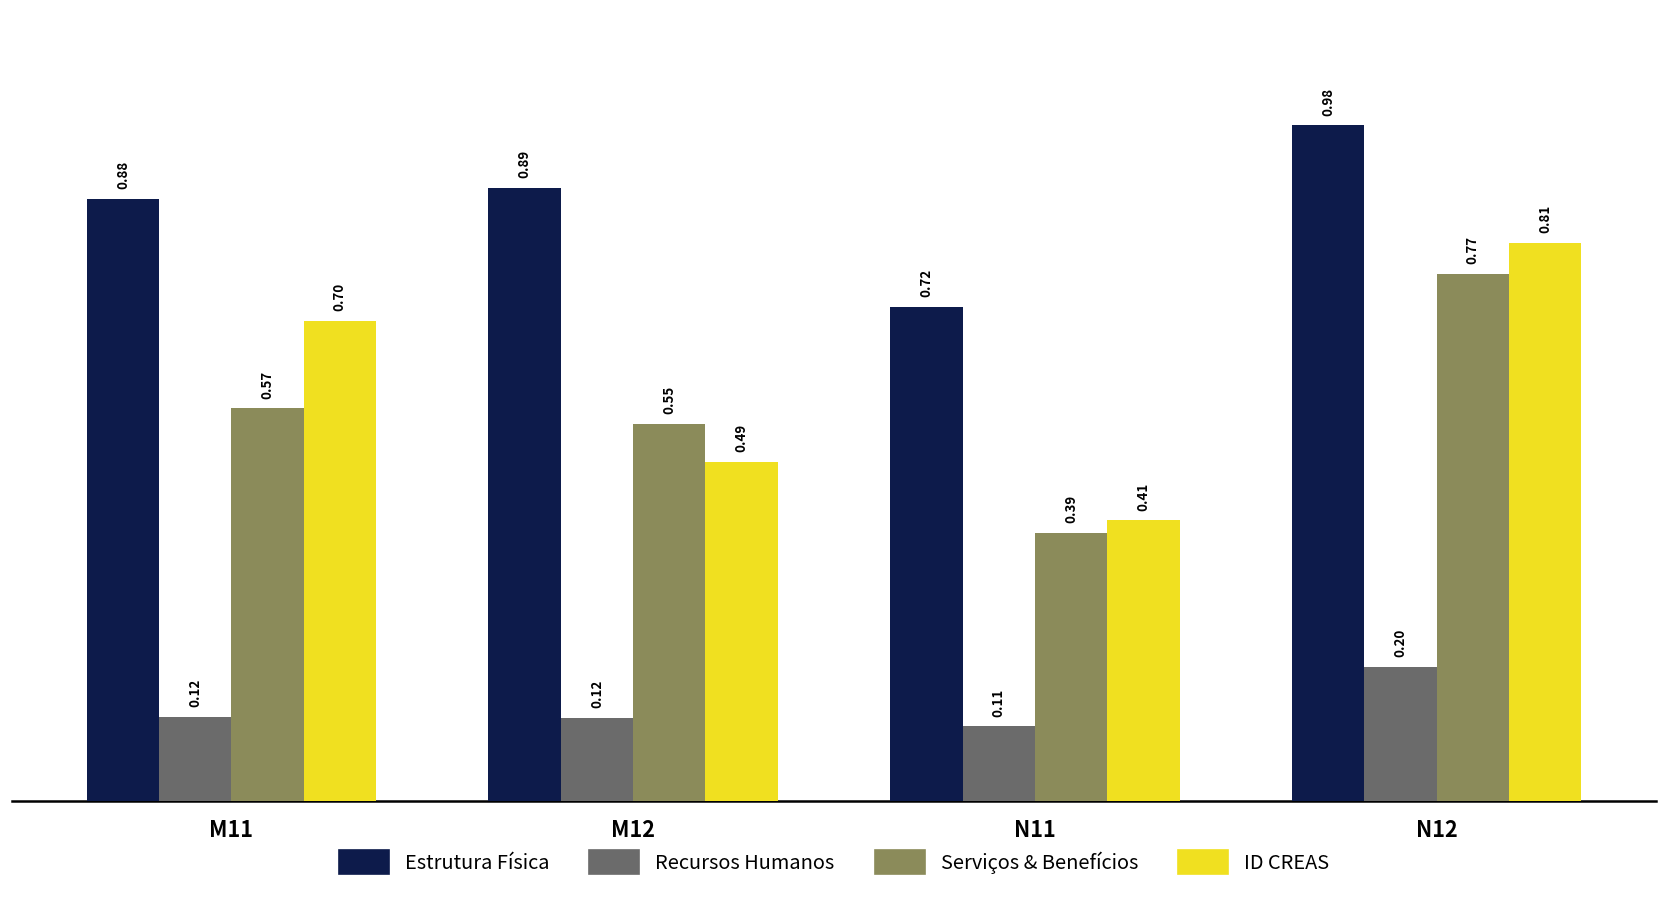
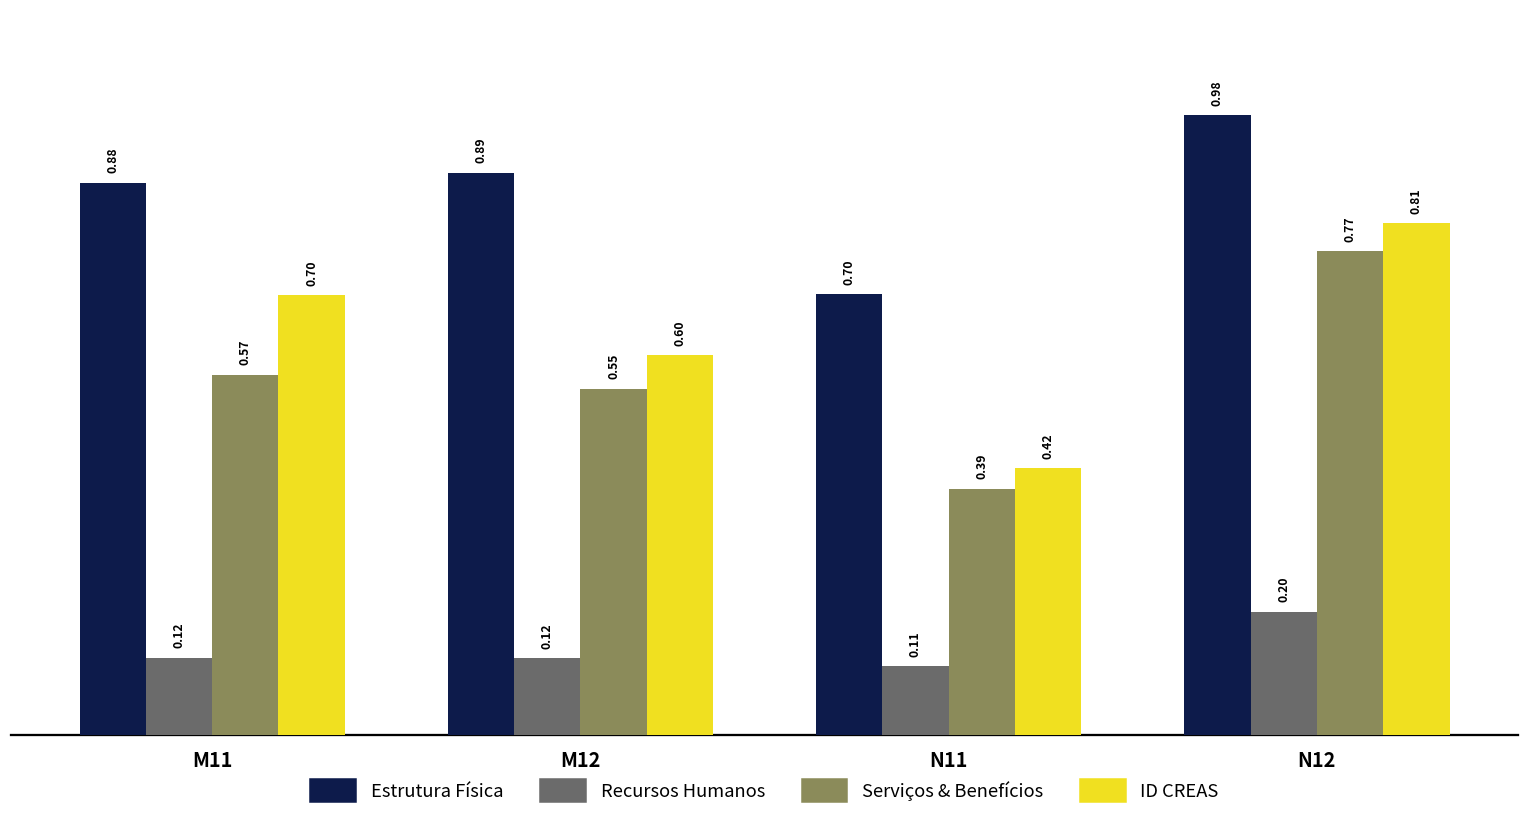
  {
    "Estrutura Física": {
      "M11": 0.88,
      "M12": 0.89,
-     "N11": 0.72,
+     "N11": 0.70,
      "N12": 0.98
    },
    "ID CREAS": {
      "M11": 0.70,
-     "M12": 0.49,
-     "N11": 0.41,
+     "M12": 0.60,
+     "N11": 0.42,
      "N12": 0.81
    }
  }
